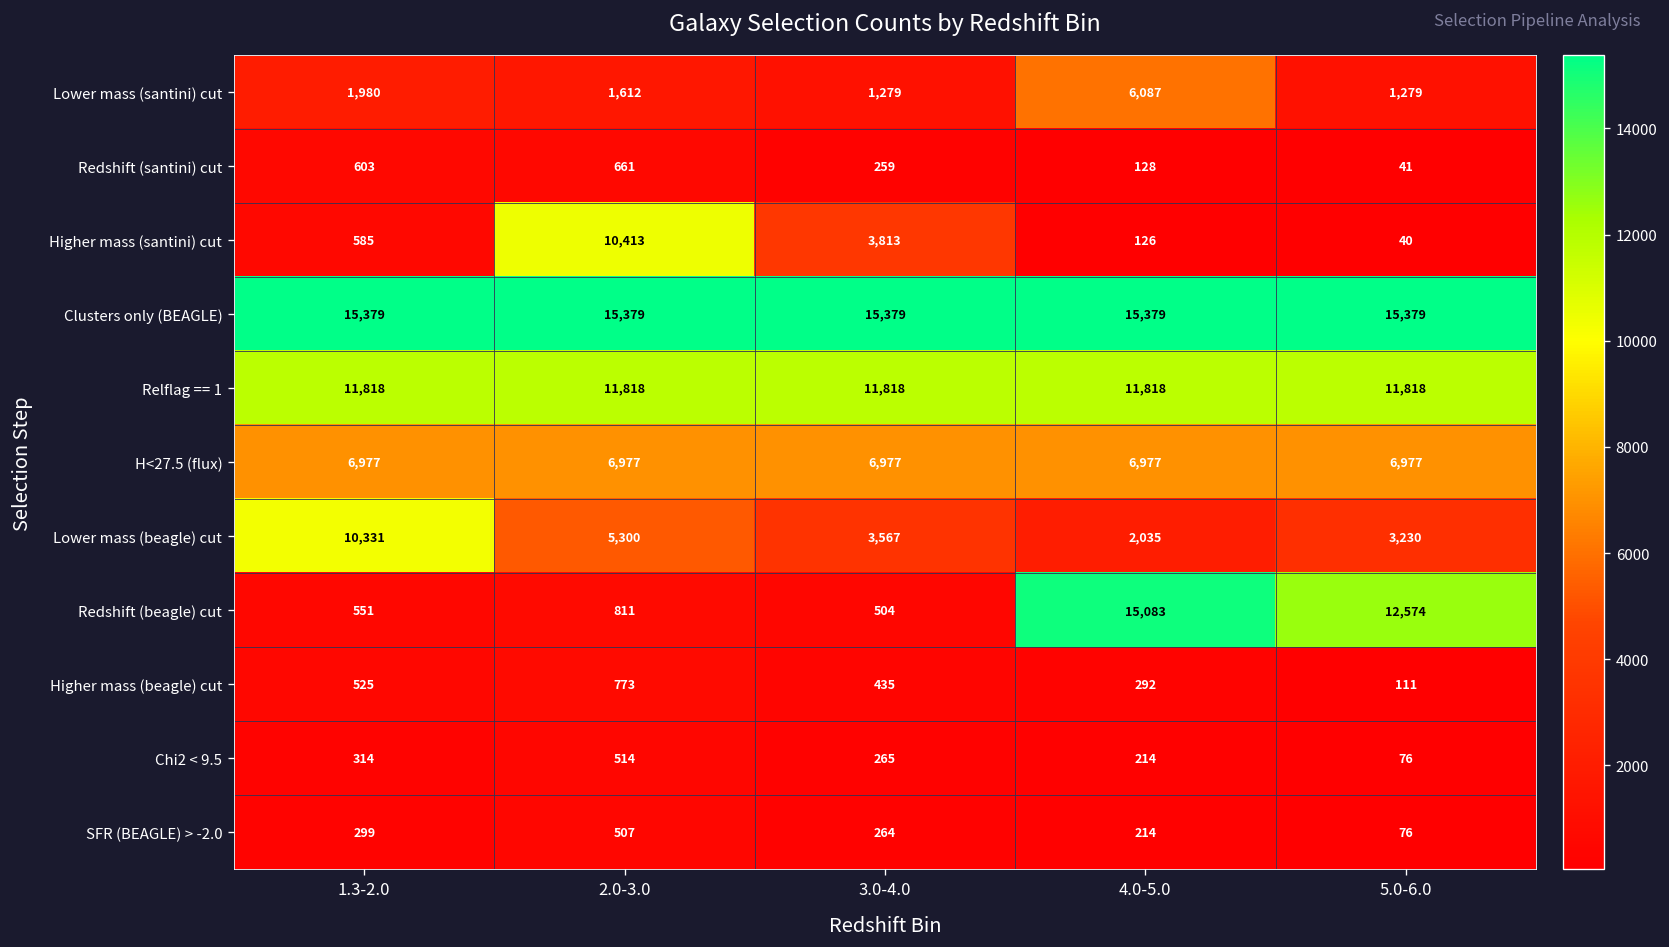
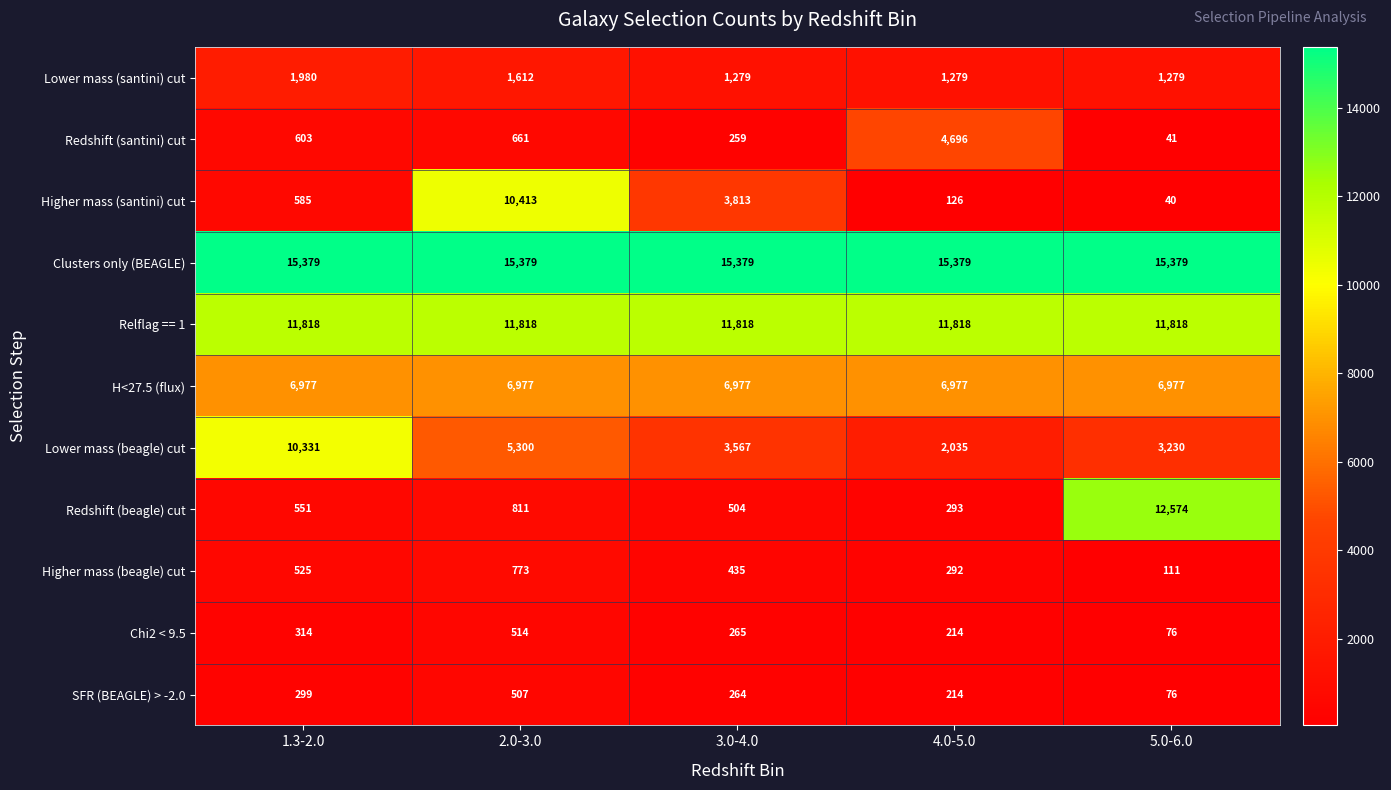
  {
    "Lower mass (santini) cut": {
      "1.3-2.0": "1,980",
      "2.0-3.0": "1,612",
      "3.0-4.0": "1,279",
-     "4.0-5.0": "6,087",
+     "4.0-5.0": "1,279",
      "5.0-6.0": "1,279"
    },
    "Redshift (santini) cut": {
      "1.3-2.0": "603",
      "2.0-3.0": "661",
      "3.0-4.0": "259",
-     "4.0-5.0": "128",
+     "4.0-5.0": "4,696",
      "5.0-6.0": "41"
    },
    "Higher mass (santini) cut": {
      "1.3-2.0": "585",
      "2.0-3.0": "10,413",
      "3.0-4.0": "3,813",
      "4.0-5.0": "126",
      "5.0-6.0": "40"
    },
    "Clusters only (BEAGLE)": {
      "1.3-2.0": "15,379",
      "2.0-3.0": "15,379",
      "3.0-4.0": "15,379",
      "4.0-5.0": "15,379",
      "5.0-6.0": "15,379"
    },
    "Relflag == 1": {
      "1.3-2.0": "11,818",
      "2.0-3.0": "11,818",
      "3.0-4.0": "11,818",
      "4.0-5.0": "11,818",
      "5.0-6.0": "11,818"
    },
    "H<27.5 (flux)": {
      "1.3-2.0": "6,977",
      "2.0-3.0": "6,977",
      "3.0-4.0": "6,977",
      "4.0-5.0": "6,977",
      "5.0-6.0": "6,977"
    },
    "Lower mass (beagle) cut": {
      "1.3-2.0": "10,331",
      "2.0-3.0": "5,300",
      "3.0-4.0": "3,567",
      "4.0-5.0": "2,035",
      "5.0-6.0": "3,230"
    },
    "Redshift (beagle) cut": {
      "1.3-2.0": "551",
      "2.0-3.0": "811",
      "3.0-4.0": "504",
-     "4.0-5.0": "15,083",
+     "4.0-5.0": "293",
      "5.0-6.0": "12,574"
    },
    "Higher mass (beagle) cut": {
      "1.3-2.0": "525",
      "2.0-3.0": "773",
      "3.0-4.0": "435",
      "4.0-5.0": "292",
      "5.0-6.0": "111"
    },
    "Chi2 < 9.5": {
      "1.3-2.0": "314",
      "2.0-3.0": "514",
      "3.0-4.0": "265",
      "4.0-5.0": "214",
      "5.0-6.0": "76"
    },
    "SFR (BEAGLE) > -2.0": {
      "1.3-2.0": "299",
      "2.0-3.0": "507",
      "3.0-4.0": "264",
      "4.0-5.0": "214",
      "5.0-6.0": "76"
    }
  }
